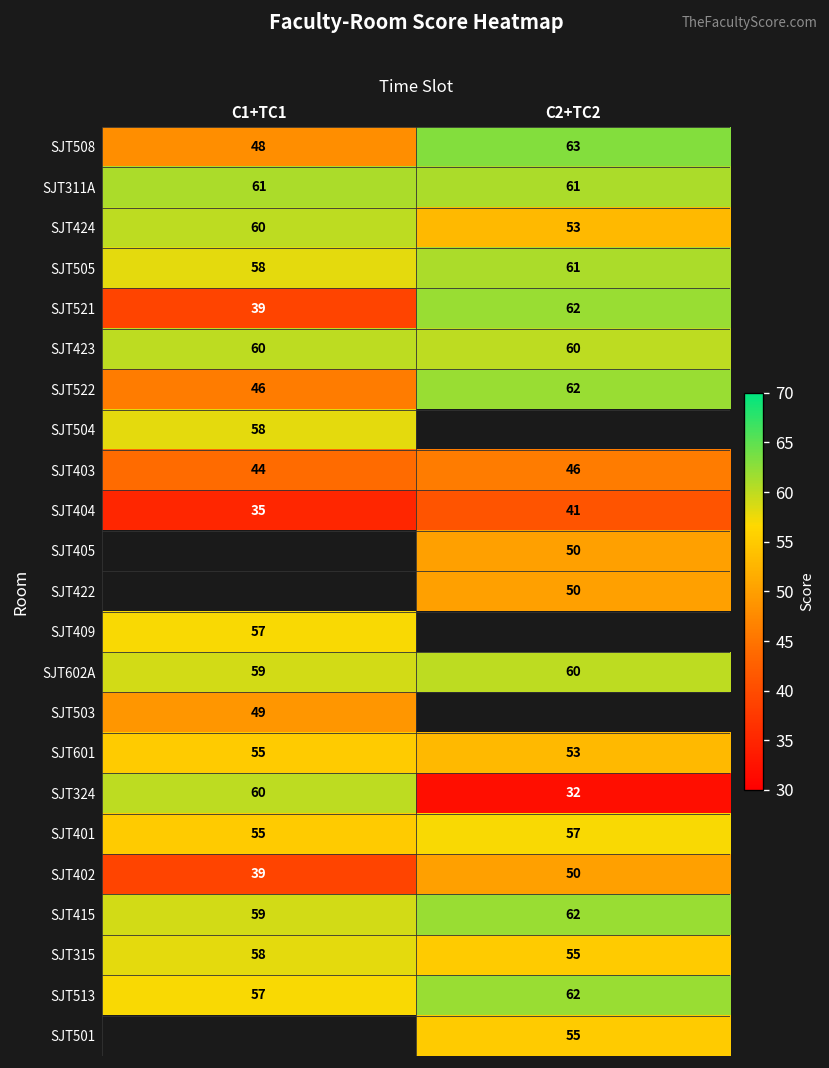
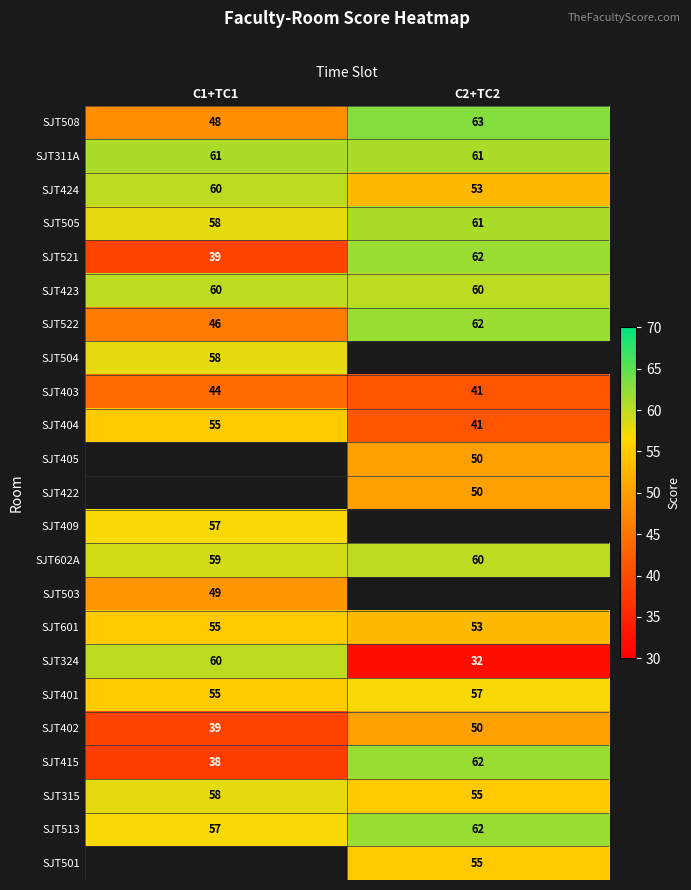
  {
    "SJT508": {
      "C1+TC1": 48,
      "C2+TC2": 63
    },
    "SJT311A": {
      "C1+TC1": 61,
      "C2+TC2": 61
    },
    "SJT424": {
      "C1+TC1": 60,
      "C2+TC2": 53
    },
    "SJT505": {
      "C1+TC1": 58,
      "C2+TC2": 61
    },
    "SJT521": {
      "C1+TC1": 39,
      "C2+TC2": 62
    },
    "SJT423": {
      "C1+TC1": 60,
      "C2+TC2": 60
    },
    "SJT522": {
      "C1+TC1": 46,
      "C2+TC2": 62
    },
    "SJT504": {
      "C1+TC1": 58
    },
    "SJT403": {
      "C1+TC1": 44,
-     "C2+TC2": 46
+     "C2+TC2": 41
    },
    "SJT404": {
-     "C1+TC1": 35,
+     "C1+TC1": 55,
      "C2+TC2": 41
    },
    "SJT405": {
      "C2+TC2": 50
    },
    "SJT422": {
      "C2+TC2": 50
    },
    "SJT409": {
      "C1+TC1": 57
    },
    "SJT602A": {
      "C1+TC1": 59,
      "C2+TC2": 60
    },
    "SJT503": {
      "C1+TC1": 49
    },
    "SJT601": {
      "C1+TC1": 55,
      "C2+TC2": 53
    },
    "SJT324": {
      "C1+TC1": 60,
      "C2+TC2": 32
    },
    "SJT401": {
      "C1+TC1": 55,
      "C2+TC2": 57
    },
    "SJT402": {
      "C1+TC1": 39,
      "C2+TC2": 50
    },
    "SJT415": {
-     "C1+TC1": 59,
+     "C1+TC1": 38,
      "C2+TC2": 62
    },
    "SJT315": {
      "C1+TC1": 58,
      "C2+TC2": 55
    },
    "SJT513": {
      "C1+TC1": 57,
      "C2+TC2": 62
    },
    "SJT501": {
      "C2+TC2": 55
    }
  }
